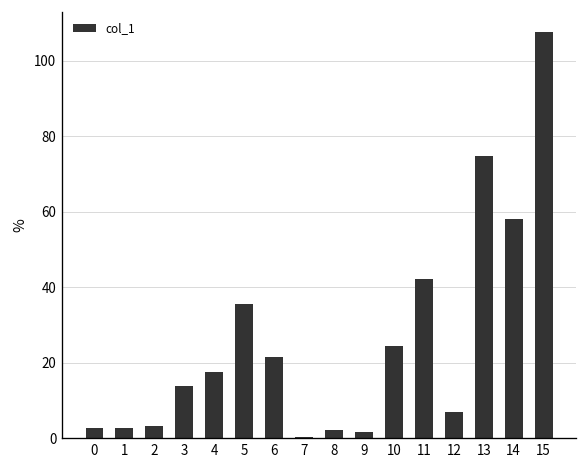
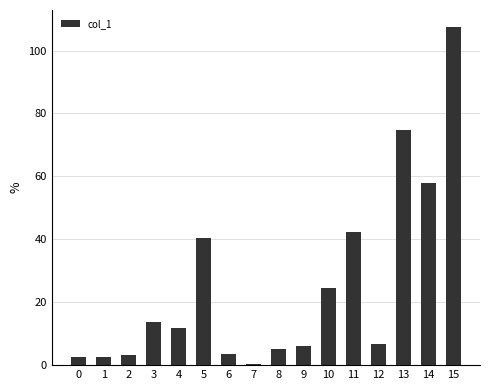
  {
    "0": 3,
    "1": 3,
    "2": 3,
    "3": 14,
-   "4": 18,
-   "5": 36,
-   "6": 21,
-   "8": 2,
-   "9": 2,
+   "4": 12,
+   "5": 40,
+   "6": 3,
+   "8": 5,
+   "9": 6,
    "10": 24,
    "11": 42,
    "12": 7,
    "13": 75,
    "14": 58,
    "15": 107
  }
